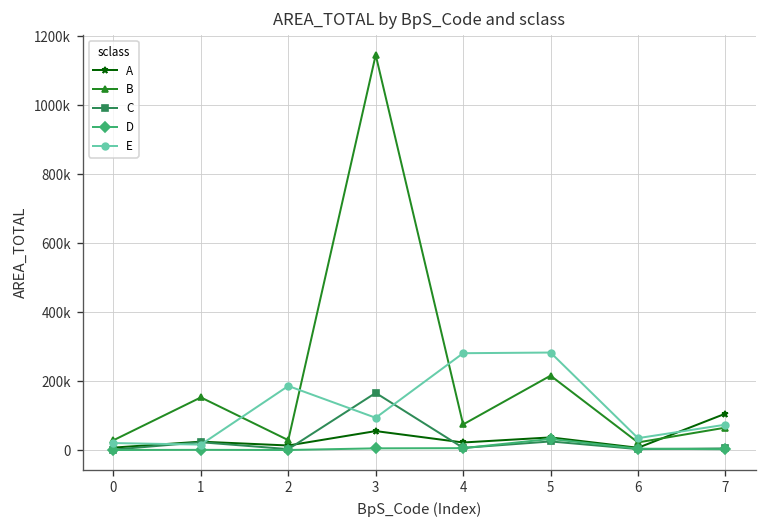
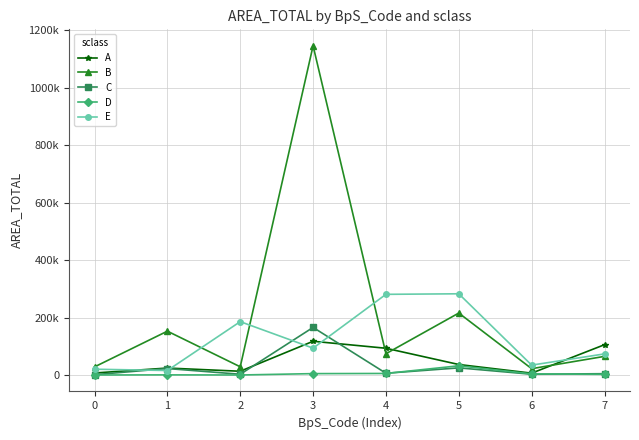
  {
    "A": {
      "2": 10000,
-     "3": 60000,
-     "4": 20000,
+     "3": 120000,
+     "4": 90000,
      "7": 110000
    },
    "E": {
      "2": 190000,
      "3": 90000,
      "4": 280000,
      "5": 280000,
      "6": 30000
    }
  }
